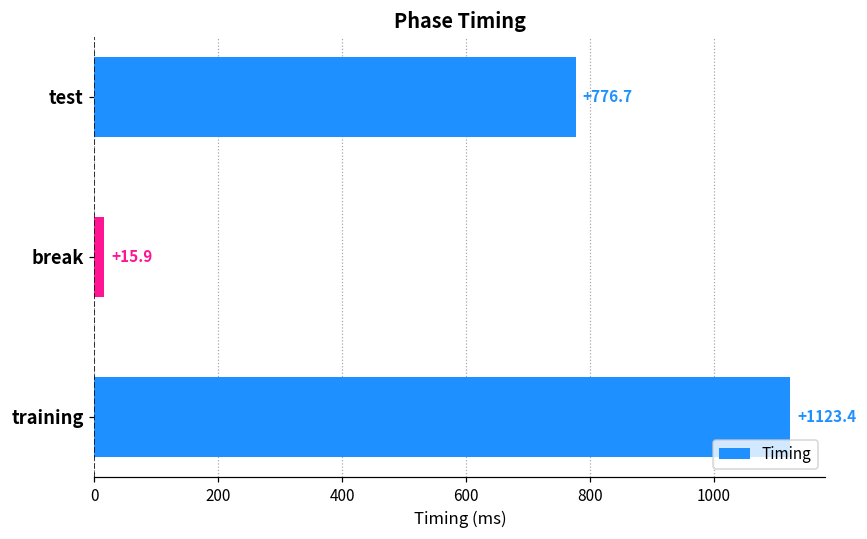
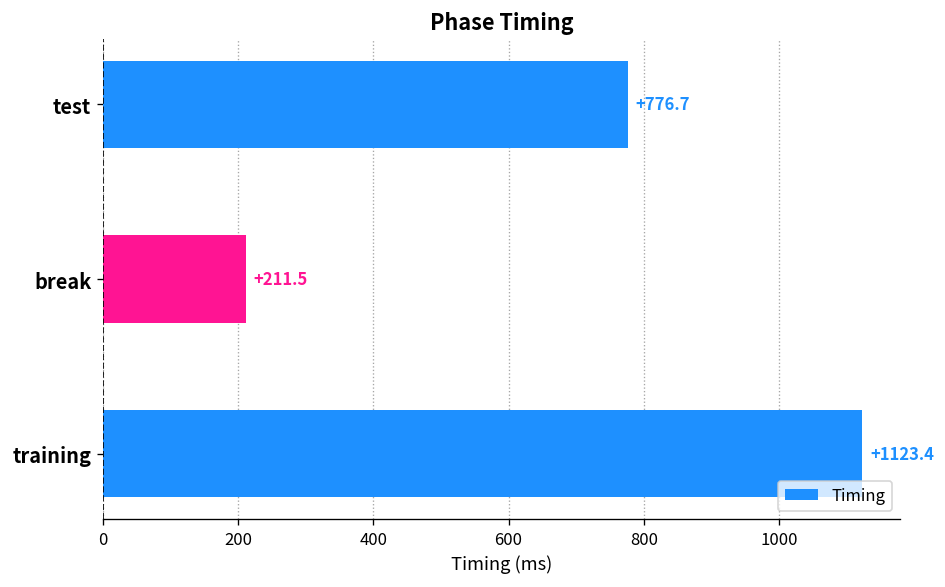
  {
    "test": "+776.7",
-   "break": "+15.9",
+   "break": "+211.5",
    "training": "+1123.4"
  }
